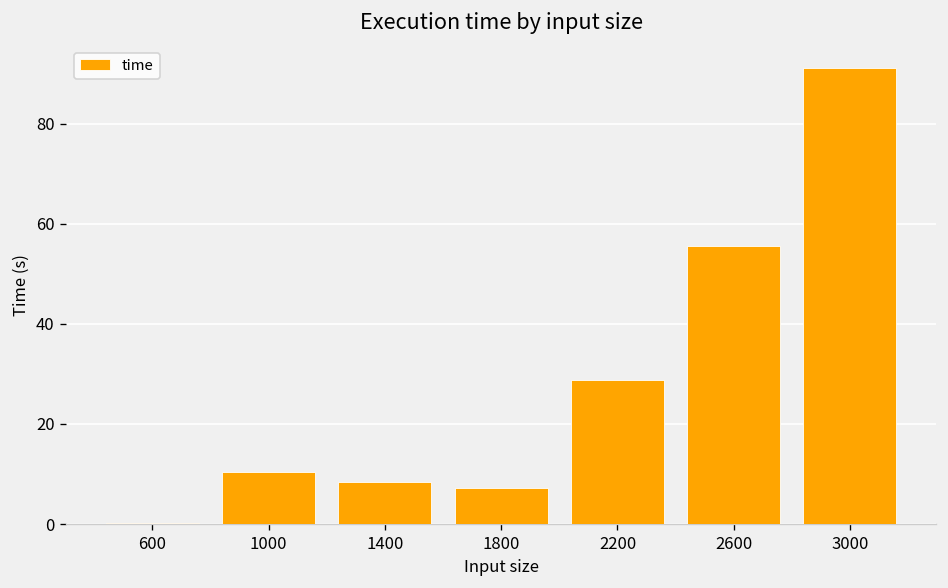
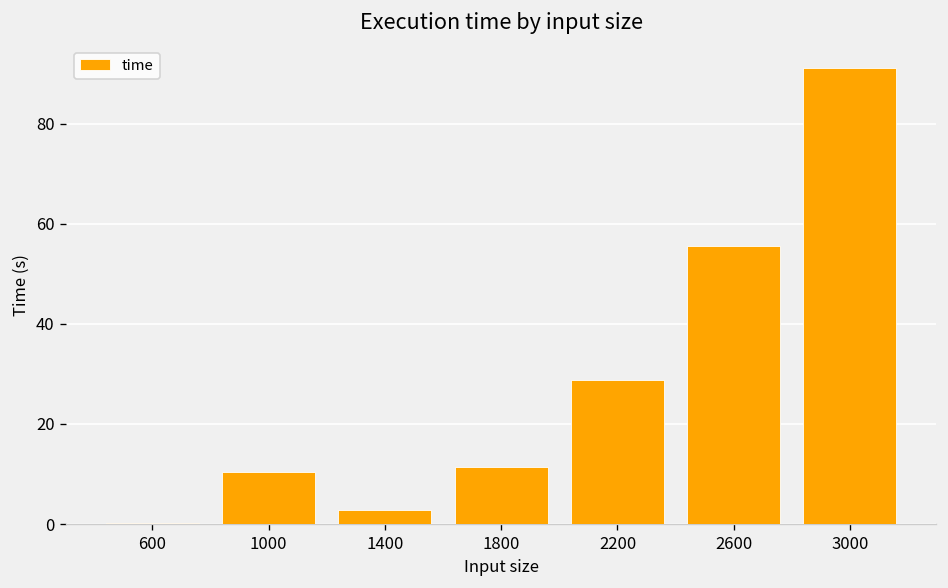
  {
    "1000": 10,
-   "1400": 8,
-   "1800": 7,
+   "1400": 3,
+   "1800": 11,
    "2200": 29,
    "2600": 56,
    "3000": 91
  }
